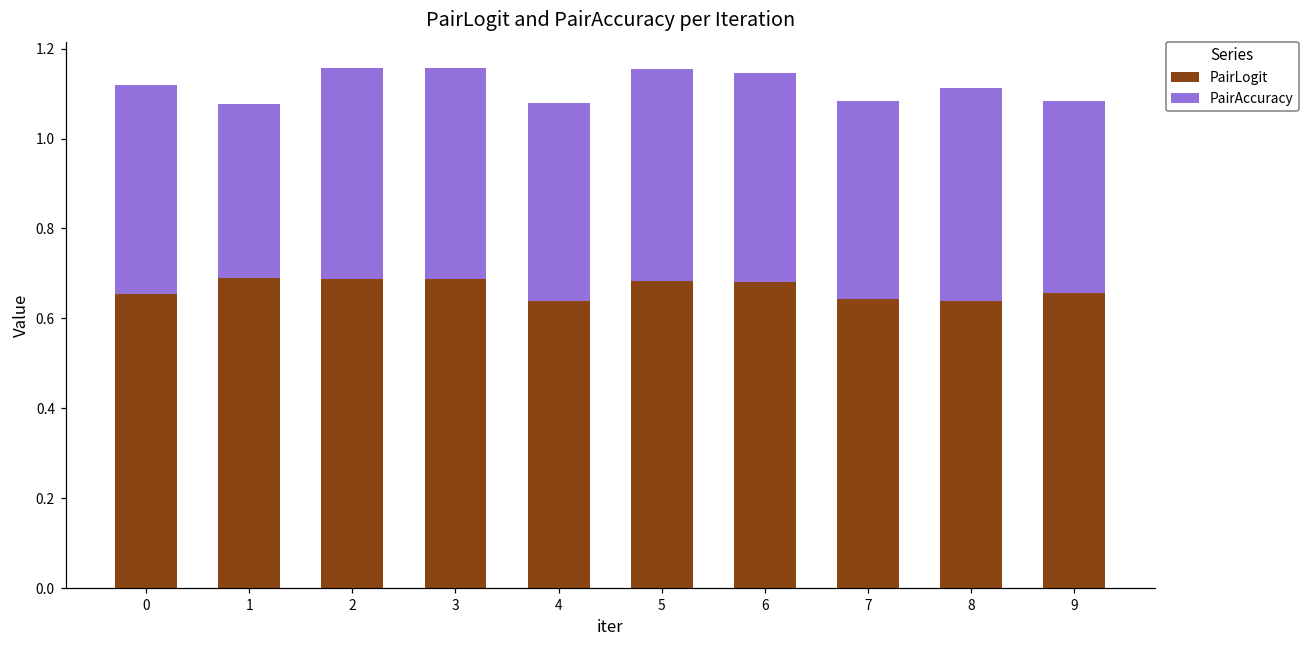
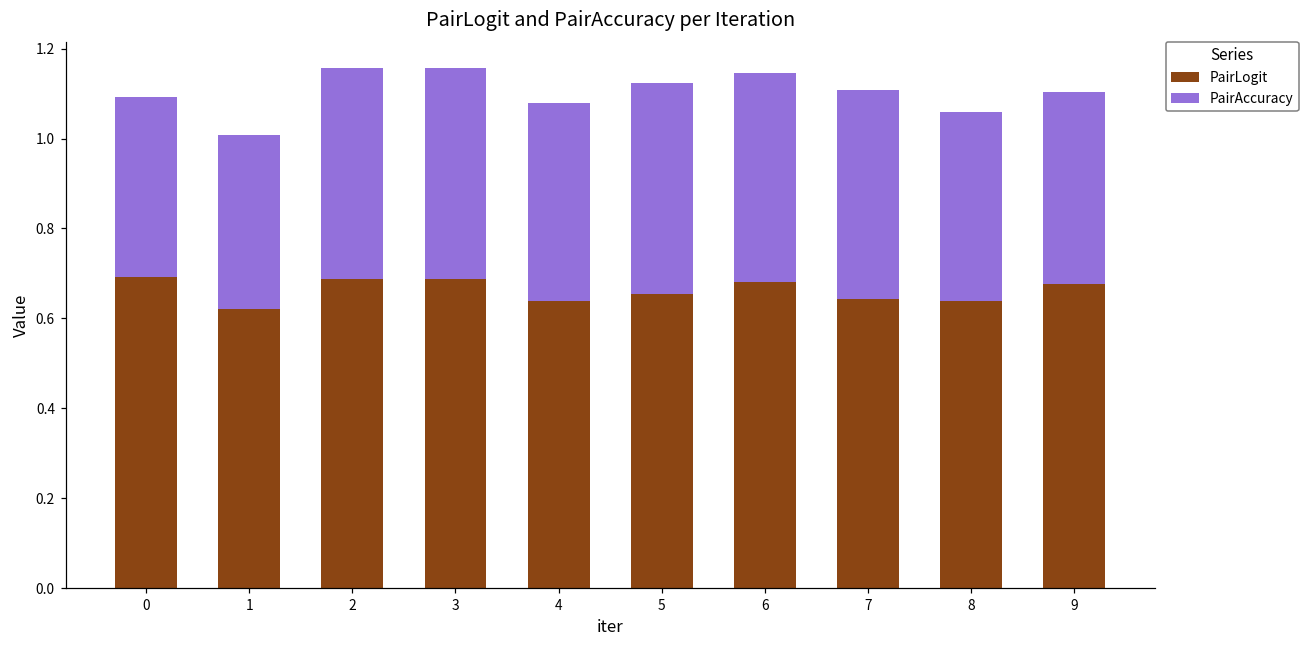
  {
    "PairLogit": {
-     "0": 0.65,
-     "1": 0.69,
+     "0": 0.69,
+     "1": 0.62,
      "2": 0.69,
      "3": 0.69,
      "4": 0.64,
-     "5": 0.68,
+     "5": 0.65,
      "6": 0.68,
      "7": 0.64,
      "8": 0.64,
-     "9": 0.66
+     "9": 0.68
    },
    "PairAccuracy": {
-     "0": 0.46,
+     "0": 0.40,
      "1": 0.39,
      "2": 0.47,
      "3": 0.47,
      "4": 0.44,
      "5": 0.47,
      "6": 0.46,
-     "7": 0.44,
-     "8": 0.47,
+     "7": 0.46,
+     "8": 0.42,
      "9": 0.43
    }
  }
